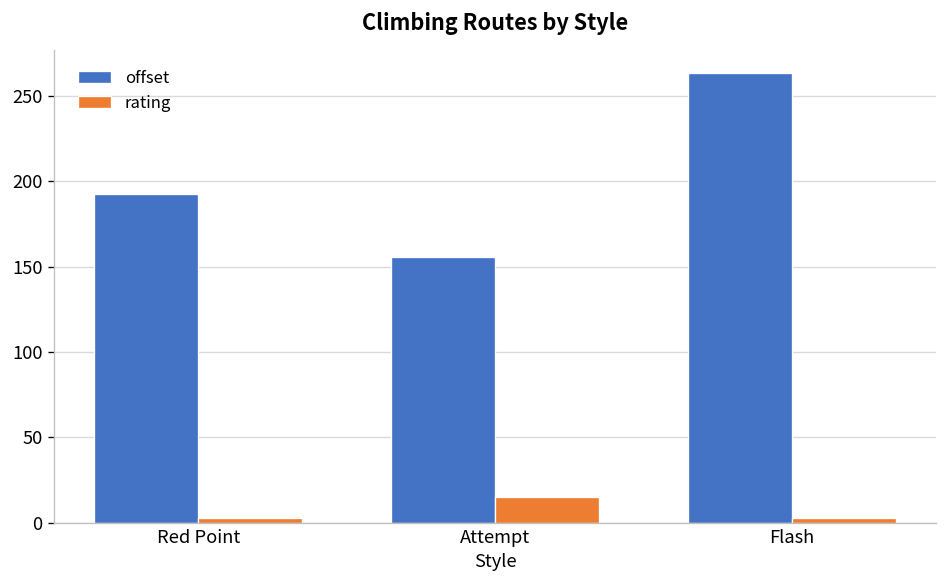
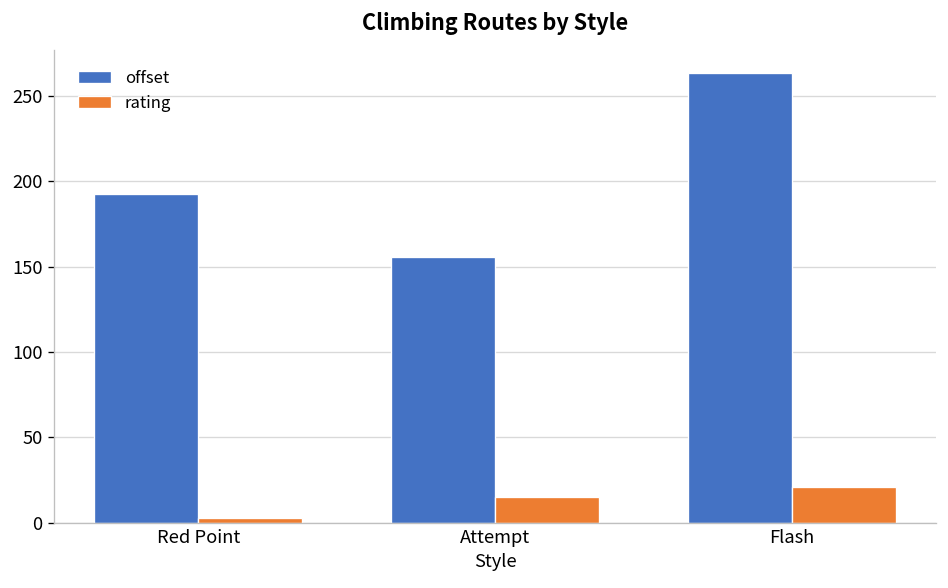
  {
    "offset": {
      "Red Point": 193,
      "Attempt": 156,
      "Flash": 264
    },
    "rating": {
      "Red Point": 3,
      "Attempt": 15,
-     "Flash": 3
+     "Flash": 21
    }
  }
